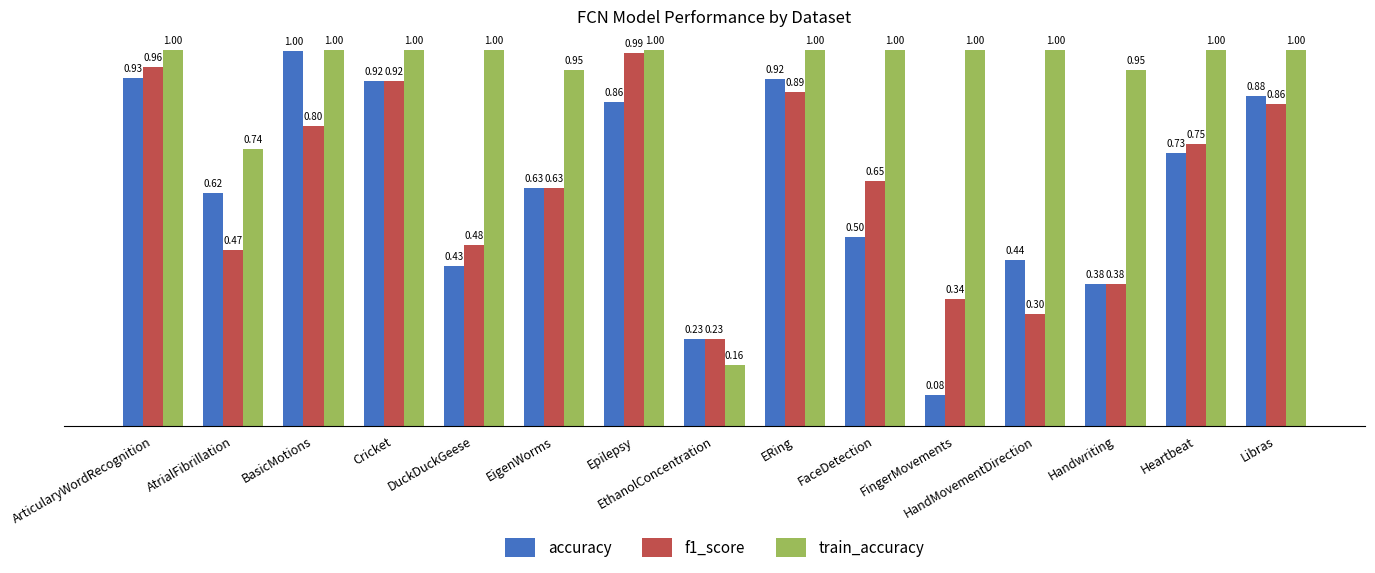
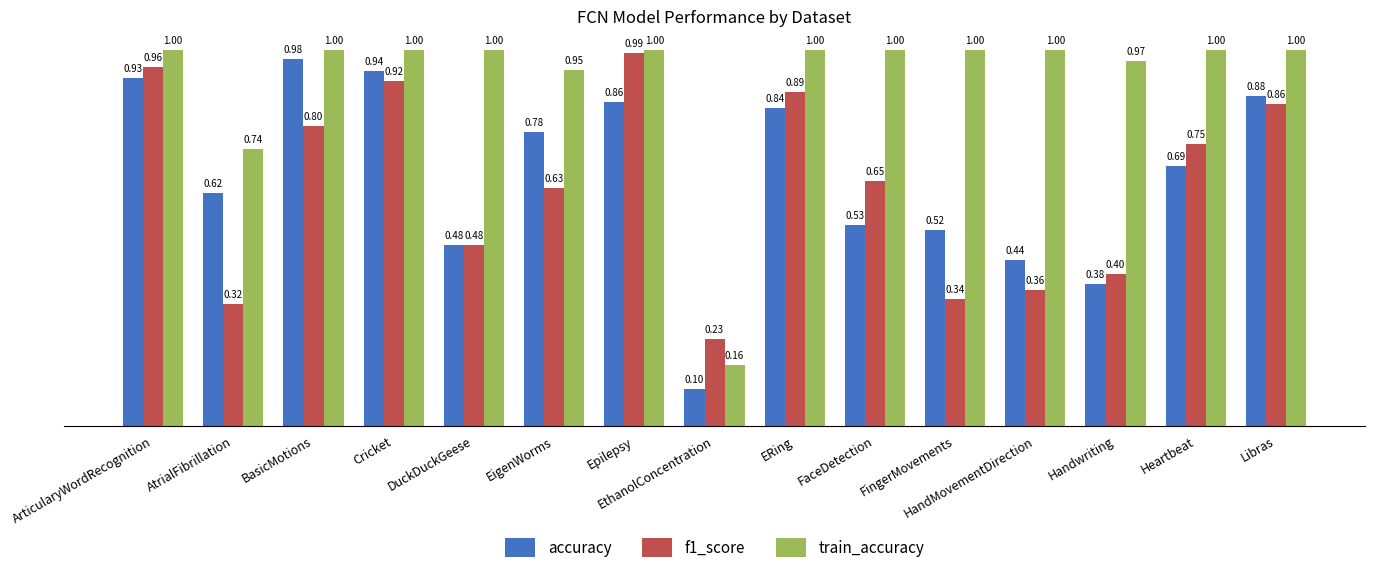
  {
    "accuracy": {
      "ArticularyWordRecognition": 0.93,
      "AtrialFibrillation": 0.62,
-     "BasicMotions": 1.00,
-     "Cricket": 0.92,
-     "DuckDuckGeese": 0.43,
-     "EigenWorms": 0.63,
+     "BasicMotions": 0.98,
+     "Cricket": 0.94,
+     "DuckDuckGeese": 0.48,
+     "EigenWorms": 0.78,
      "Epilepsy": 0.86,
-     "EthanolConcentration": 0.23,
-     "ERing": 0.92,
-     "FaceDetection": 0.50,
-     "FingerMovements": 0.08,
+     "EthanolConcentration": 0.10,
+     "ERing": 0.84,
+     "FaceDetection": 0.53,
+     "FingerMovements": 0.52,
      "HandMovementDirection": 0.44,
      "Handwriting": 0.38,
-     "Heartbeat": 0.73,
+     "Heartbeat": 0.69,
      "Libras": 0.88
    },
    "f1_score": {
      "ArticularyWordRecognition": 0.96,
-     "AtrialFibrillation": 0.47,
+     "AtrialFibrillation": 0.32,
      "BasicMotions": 0.80,
      "Cricket": 0.92,
      "DuckDuckGeese": 0.48,
      "EigenWorms": 0.63,
      "Epilepsy": 0.99,
      "EthanolConcentration": 0.23,
      "ERing": 0.89,
      "FaceDetection": 0.65,
      "FingerMovements": 0.34,
-     "HandMovementDirection": 0.30,
-     "Handwriting": 0.38,
+     "HandMovementDirection": 0.36,
+     "Handwriting": 0.40,
      "Heartbeat": 0.75,
      "Libras": 0.86
    },
    "train_accuracy": {
      "ArticularyWordRecognition": 1.00,
      "AtrialFibrillation": 0.74,
      "BasicMotions": 1.00,
      "Cricket": 1.00,
      "DuckDuckGeese": 1.00,
      "EigenWorms": 0.95,
      "Epilepsy": 1.00,
      "EthanolConcentration": 0.16,
      "ERing": 1.00,
      "FaceDetection": 1.00,
      "FingerMovements": 1.00,
      "HandMovementDirection": 1.00,
-     "Handwriting": 0.95,
+     "Handwriting": 0.97,
      "Heartbeat": 1.00,
      "Libras": 1.00
    }
  }
